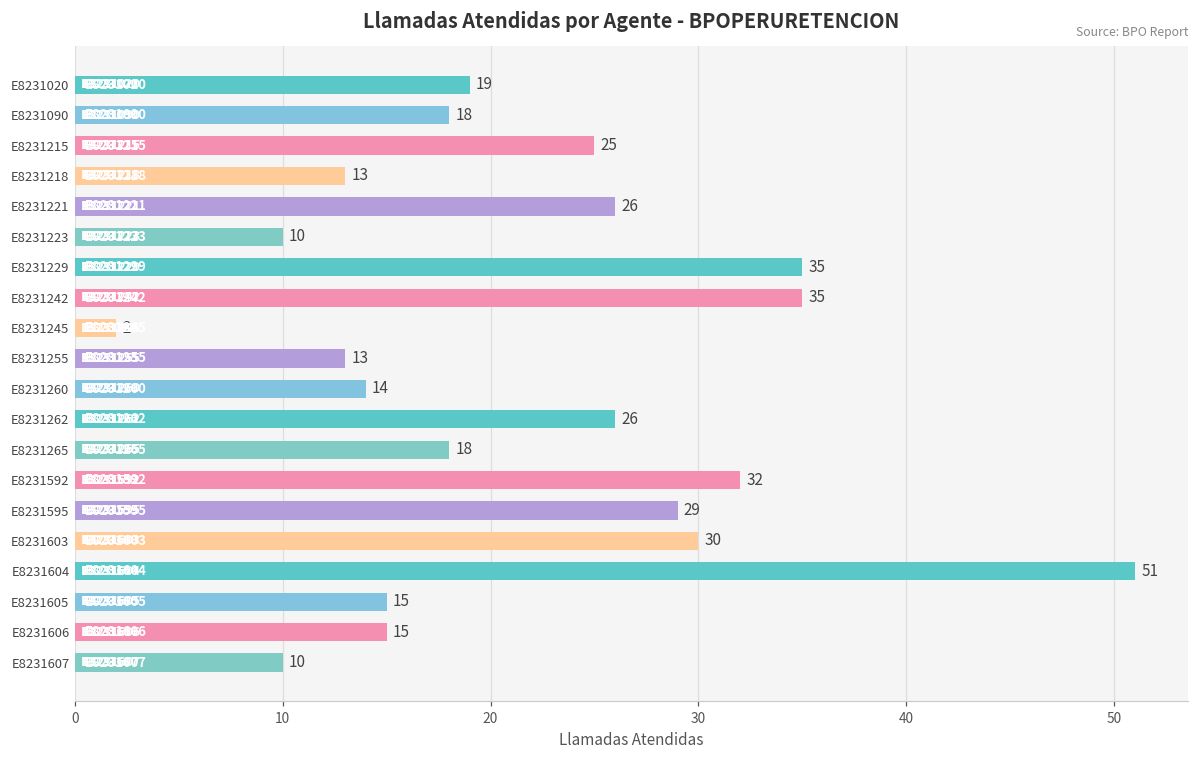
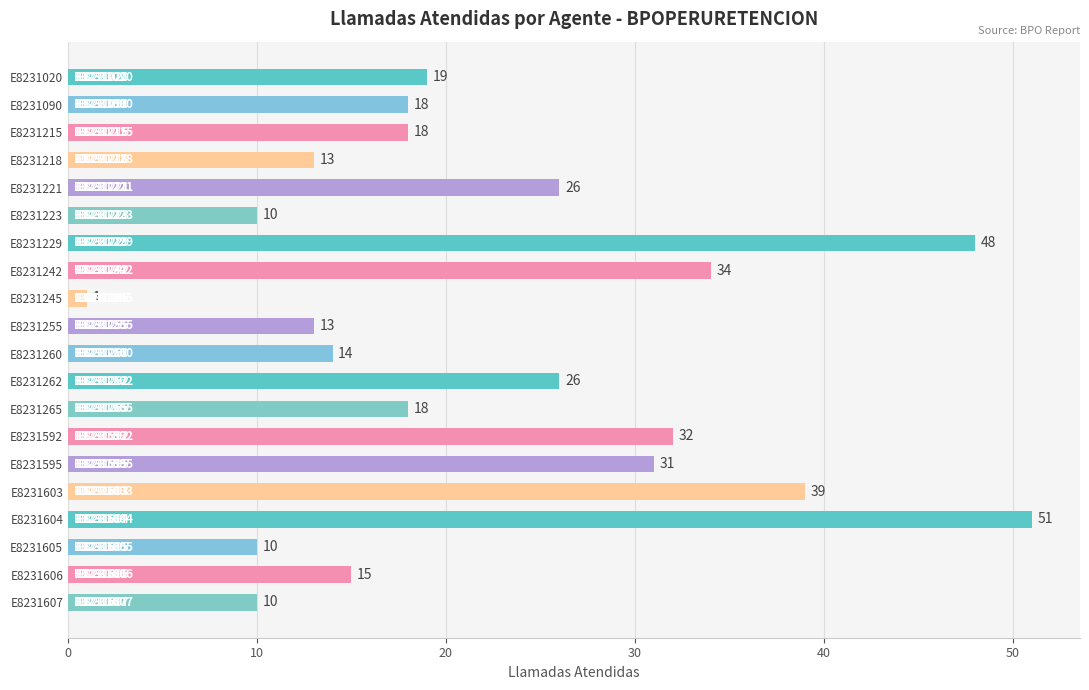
  {
    "E8231020": 19,
    "E8231090": 18,
-   "E8231215": 25,
+   "E8231215": 18,
    "E8231218": 13,
    "E8231221": 26,
    "E8231223": 10,
-   "E8231229": 35,
-   "E8231242": 35,
-   "E8231245": 2,
+   "E8231229": 48,
+   "E8231242": 34,
+   "E8231245": 1,
    "E8231255": 13,
    "E8231260": 14,
    "E8231262": 26,
    "E8231265": 18,
    "E8231592": 32,
-   "E8231595": 29,
-   "E8231603": 30,
+   "E8231595": 31,
+   "E8231603": 39,
    "E8231604": 51,
-   "E8231605": 15,
+   "E8231605": 10,
    "E8231606": 15,
    "E8231607": 10
  }
